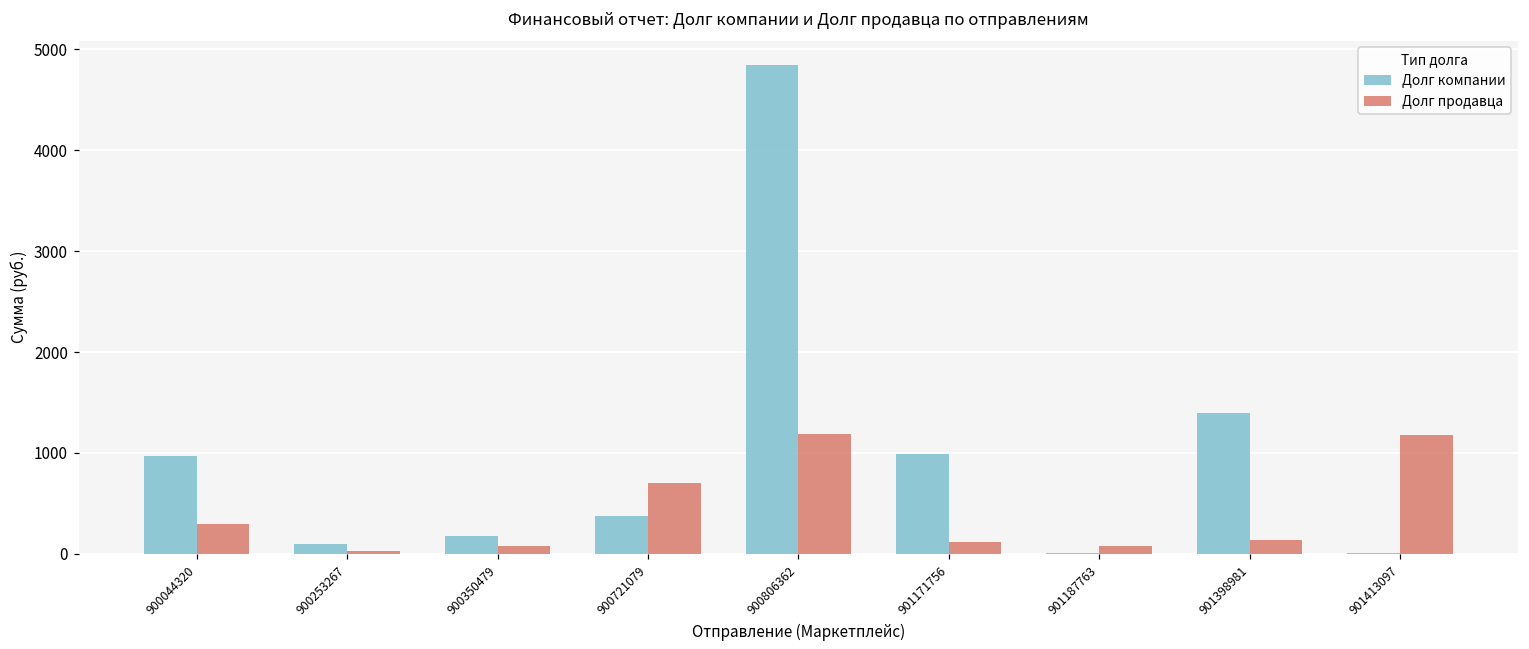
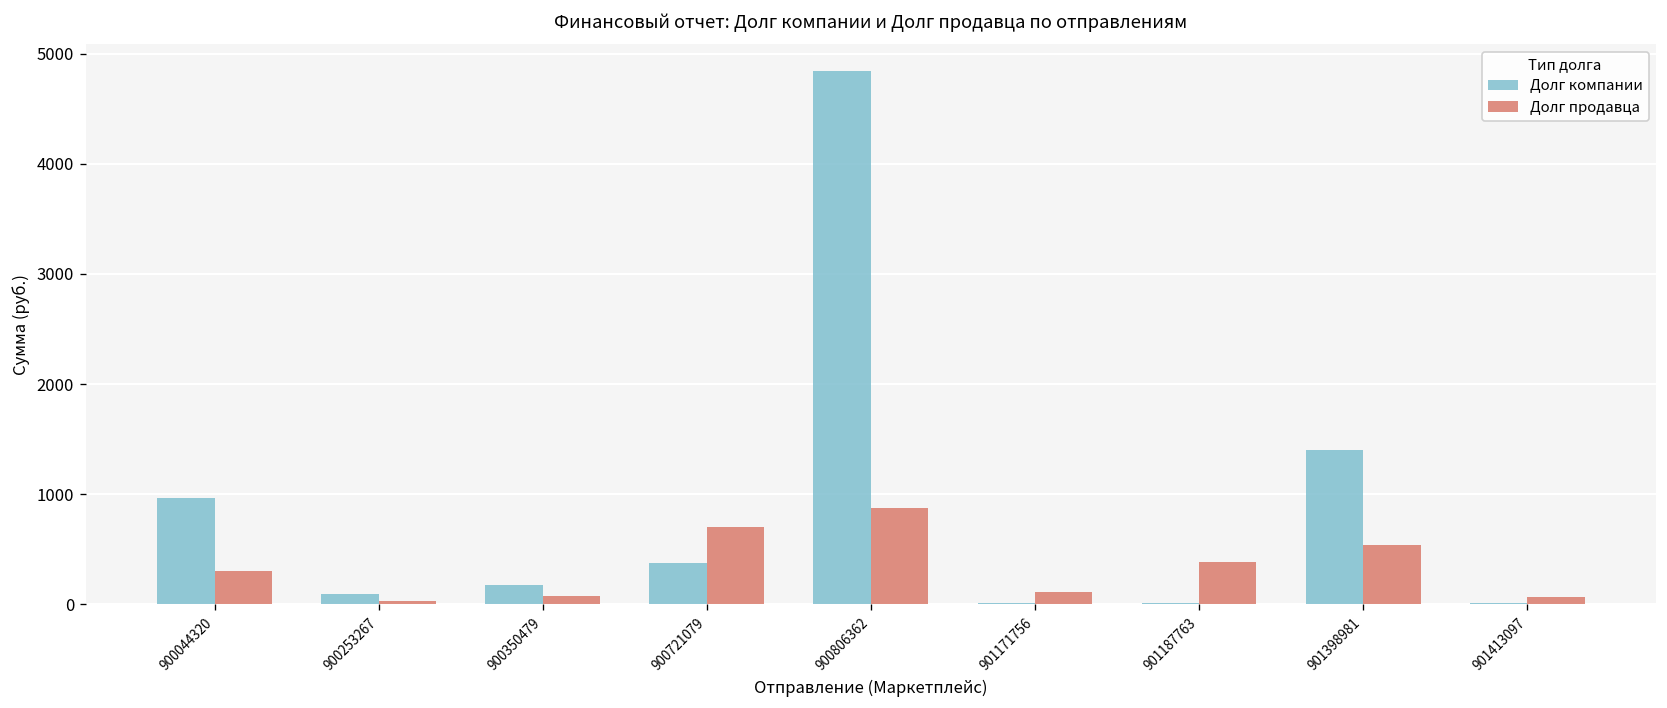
  {
    "Долг компании": {
      "900044320": 1000,
      "900253267": 100,
      "900350479": 200,
      "900721079": 400,
      "900806362": 4800,
-     "901171756": 1000,
+     "901171756": 0,
      "901398981": 1400
    },
    "Долг продавца": {
      "900044320": 300,
      "900253267": 0,
      "900350479": 100,
      "900721079": 700,
-     "900806362": 1200,
+     "900806362": 900,
      "901171756": 100,
-     "901187763": 100,
-     "901398981": 100,
-     "901413097": 1200
+     "901187763": 400,
+     "901398981": 500,
+     "901413097": 100
    }
  }
